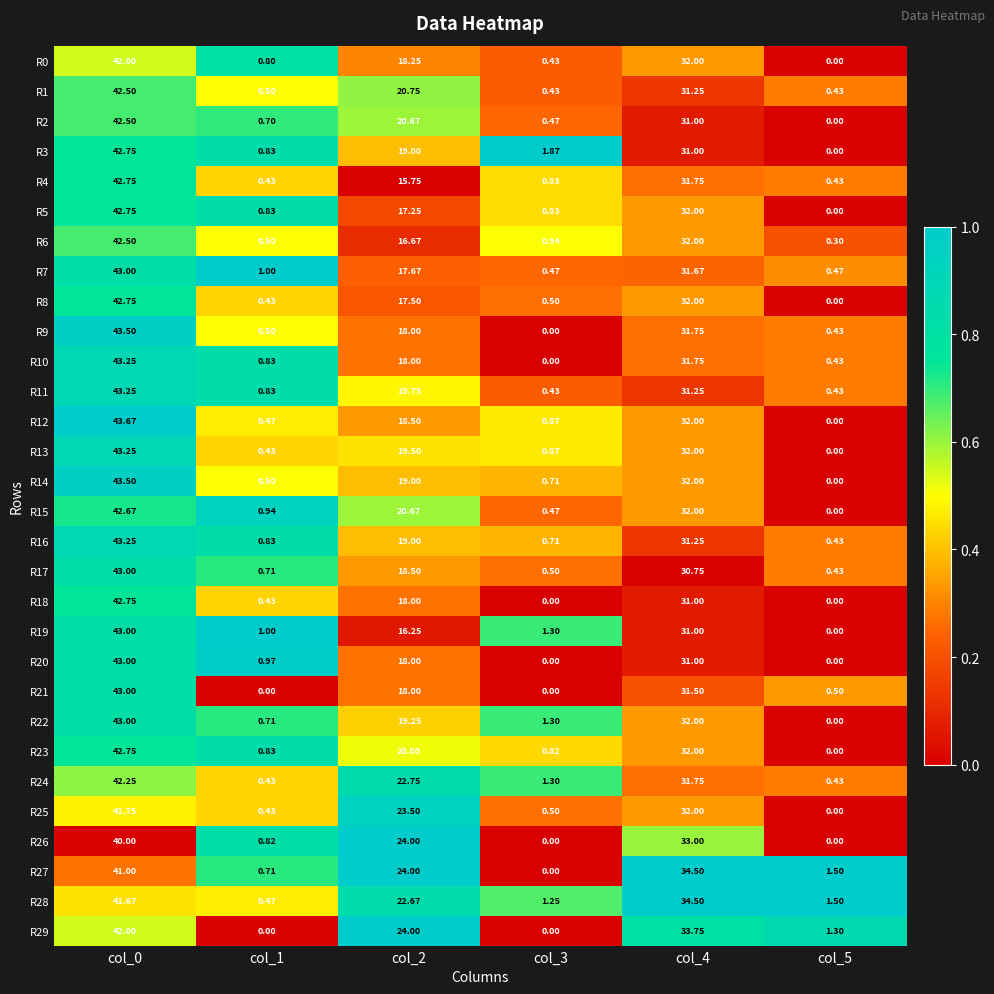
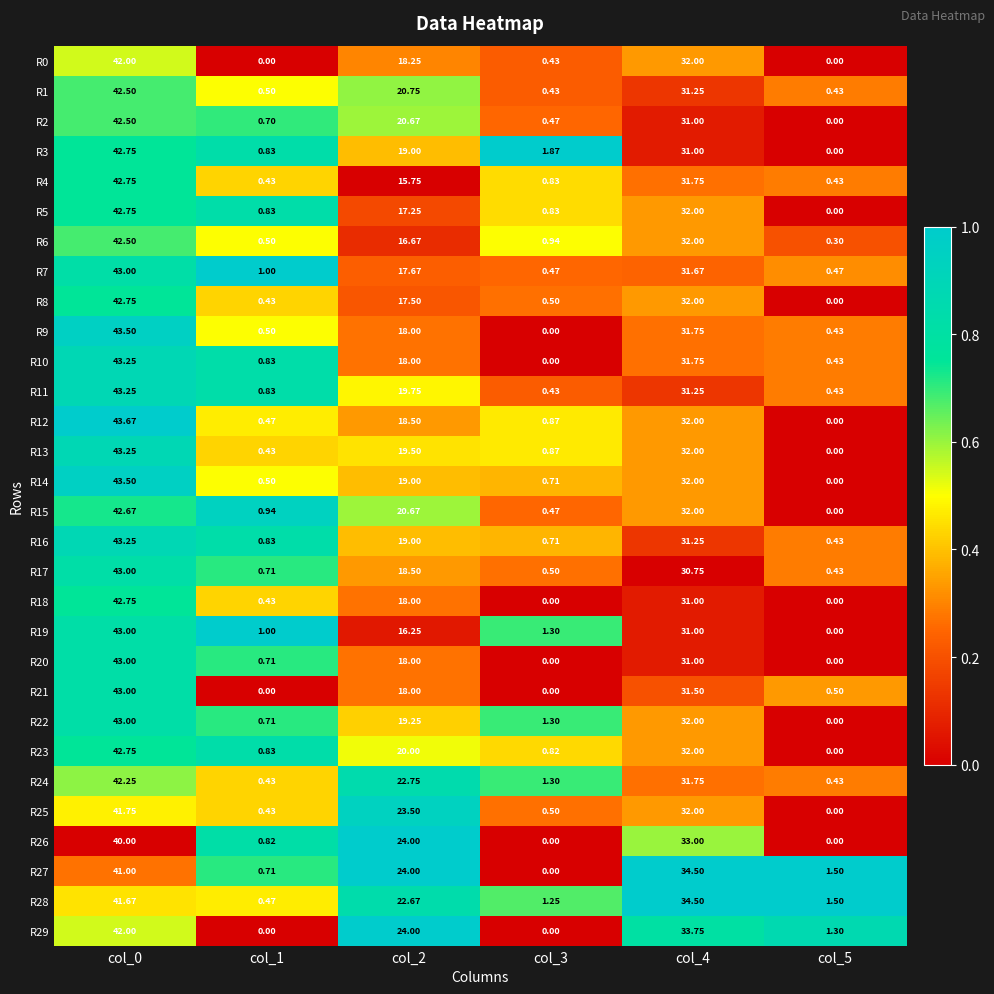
  {
    "R0": {
      "col_0": 42.00,
-     "col_1": 0.80,
+     "col_1": 0.00,
      "col_2": 18.25,
      "col_3": 0.43,
      "col_4": 32.00,
      "col_5": 0.00
    },
    "R1": {
      "col_0": 42.50,
      "col_1": 0.50,
      "col_2": 20.75,
      "col_3": 0.43,
      "col_4": 31.25,
      "col_5": 0.43
    },
    "R2": {
      "col_0": 42.50,
      "col_1": 0.70,
      "col_2": 20.67,
      "col_3": 0.47,
      "col_4": 31.00,
      "col_5": 0.00
    },
    "R3": {
      "col_0": 42.75,
      "col_1": 0.83,
      "col_2": 19.00,
      "col_3": 1.87,
      "col_4": 31.00,
      "col_5": 0.00
    },
    "R4": {
      "col_0": 42.75,
      "col_1": 0.43,
      "col_2": 15.75,
      "col_3": 0.83,
      "col_4": 31.75,
      "col_5": 0.43
    },
    "R5": {
      "col_0": 42.75,
      "col_1": 0.83,
      "col_2": 17.25,
      "col_3": 0.83,
      "col_4": 32.00,
      "col_5": 0.00
    },
    "R6": {
      "col_0": 42.50,
      "col_1": 0.50,
      "col_2": 16.67,
      "col_3": 0.94,
      "col_4": 32.00,
      "col_5": 0.30
    },
    "R7": {
      "col_0": 43.00,
      "col_1": 1.00,
      "col_2": 17.67,
      "col_3": 0.47,
      "col_4": 31.67,
      "col_5": 0.47
    },
    "R8": {
      "col_0": 42.75,
      "col_1": 0.43,
      "col_2": 17.50,
      "col_3": 0.50,
      "col_4": 32.00,
      "col_5": 0.00
    },
    "R9": {
      "col_0": 43.50,
      "col_1": 0.50,
      "col_2": 18.00,
      "col_3": 0.00,
      "col_4": 31.75,
      "col_5": 0.43
    },
    "R10": {
      "col_0": 43.25,
      "col_1": 0.83,
      "col_2": 18.00,
      "col_3": 0.00,
      "col_4": 31.75,
      "col_5": 0.43
    },
    "R11": {
      "col_0": 43.25,
      "col_1": 0.83,
      "col_2": 19.75,
      "col_3": 0.43,
      "col_4": 31.25,
      "col_5": 0.43
    },
    "R12": {
      "col_0": 43.67,
      "col_1": 0.47,
      "col_2": 18.50,
      "col_3": 0.87,
      "col_4": 32.00,
      "col_5": 0.00
    },
    "R13": {
      "col_0": 43.25,
      "col_1": 0.43,
      "col_2": 19.50,
      "col_3": 0.87,
      "col_4": 32.00,
      "col_5": 0.00
    },
    "R14": {
      "col_0": 43.50,
      "col_1": 0.50,
      "col_2": 19.00,
      "col_3": 0.71,
      "col_4": 32.00,
      "col_5": 0.00
    },
    "R15": {
      "col_0": 42.67,
      "col_1": 0.94,
      "col_2": 20.67,
      "col_3": 0.47,
      "col_4": 32.00,
      "col_5": 0.00
    },
    "R16": {
      "col_0": 43.25,
      "col_1": 0.83,
      "col_2": 19.00,
      "col_3": 0.71,
      "col_4": 31.25,
      "col_5": 0.43
    },
    "R17": {
      "col_0": 43.00,
      "col_1": 0.71,
      "col_2": 18.50,
      "col_3": 0.50,
      "col_4": 30.75,
      "col_5": 0.43
    },
    "R18": {
      "col_0": 42.75,
      "col_1": 0.43,
      "col_2": 18.00,
      "col_3": 0.00,
      "col_4": 31.00,
      "col_5": 0.00
    },
    "R19": {
      "col_0": 43.00,
      "col_1": 1.00,
      "col_2": 16.25,
      "col_3": 1.30,
      "col_4": 31.00,
      "col_5": 0.00
    },
    "R20": {
      "col_0": 43.00,
-     "col_1": 0.97,
+     "col_1": 0.71,
      "col_2": 18.00,
      "col_3": 0.00,
      "col_4": 31.00,
      "col_5": 0.00
    },
    "R21": {
      "col_0": 43.00,
      "col_1": 0.00,
      "col_2": 18.00,
      "col_3": 0.00,
      "col_4": 31.50,
      "col_5": 0.50
    },
    "R22": {
      "col_0": 43.00,
      "col_1": 0.71,
      "col_2": 19.25,
      "col_3": 1.30,
      "col_4": 32.00,
      "col_5": 0.00
    },
    "R23": {
      "col_0": 42.75,
      "col_1": 0.83,
      "col_2": 20.00,
      "col_3": 0.82,
      "col_4": 32.00,
      "col_5": 0.00
    },
    "R24": {
      "col_0": 42.25,
      "col_1": 0.43,
      "col_2": 22.75,
      "col_3": 1.30,
      "col_4": 31.75,
      "col_5": 0.43
    },
    "R25": {
      "col_0": 41.75,
      "col_1": 0.43,
      "col_2": 23.50,
      "col_3": 0.50,
      "col_4": 32.00,
      "col_5": 0.00
    },
    "R26": {
      "col_0": 40.00,
      "col_1": 0.82,
      "col_2": 24.00,
      "col_3": 0.00,
      "col_4": 33.00,
      "col_5": 0.00
    },
    "R27": {
      "col_0": 41.00,
      "col_1": 0.71,
      "col_2": 24.00,
      "col_3": 0.00,
      "col_4": 34.50,
      "col_5": 1.50
    },
    "R28": {
      "col_0": 41.67,
      "col_1": 0.47,
      "col_2": 22.67,
      "col_3": 1.25,
      "col_4": 34.50,
      "col_5": 1.50
    },
    "R29": {
      "col_0": 42.00,
      "col_1": 0.00,
      "col_2": 24.00,
      "col_3": 0.00,
      "col_4": 33.75,
      "col_5": 1.30
    }
  }
